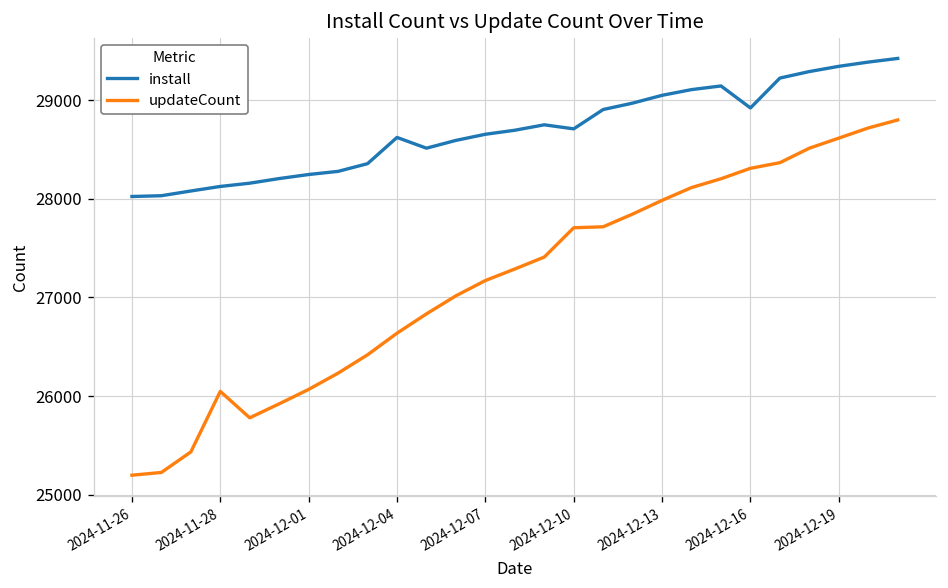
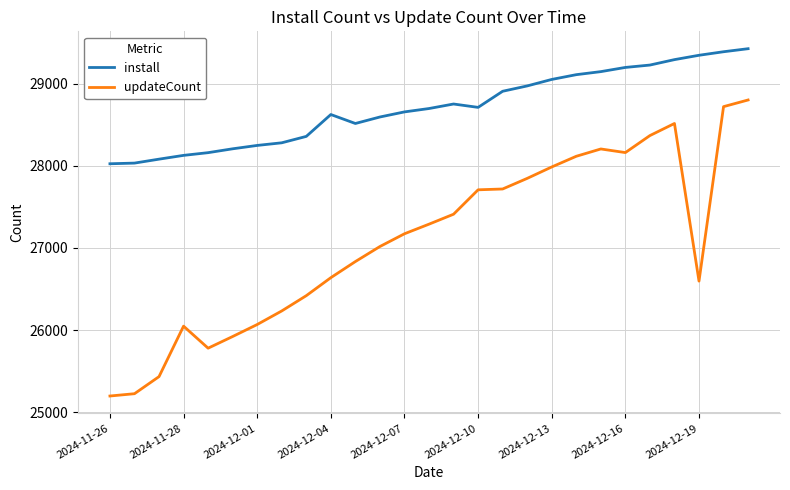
  {
    "install": {
      "2024-11-28": 28100,
      "2024-12-01": 28200,
      "2024-12-04": 28600,
      "2024-12-07": 28700,
      "2024-12-10": 28700,
      "2024-12-13": 29100,
-     "2024-12-16": 28900,
+     "2024-12-16": 29200,
      "2024-12-19": 29300
    },
    "updateCount": {
      "2024-11-28": 26000,
      "2024-12-01": 26100,
      "2024-12-04": 26600,
      "2024-12-07": 27200,
      "2024-12-10": 27700,
      "2024-12-13": 28000,
-     "2024-12-16": 28300,
-     "2024-12-19": 28600
+     "2024-12-16": 28200,
+     "2024-12-19": 26600
    }
  }
